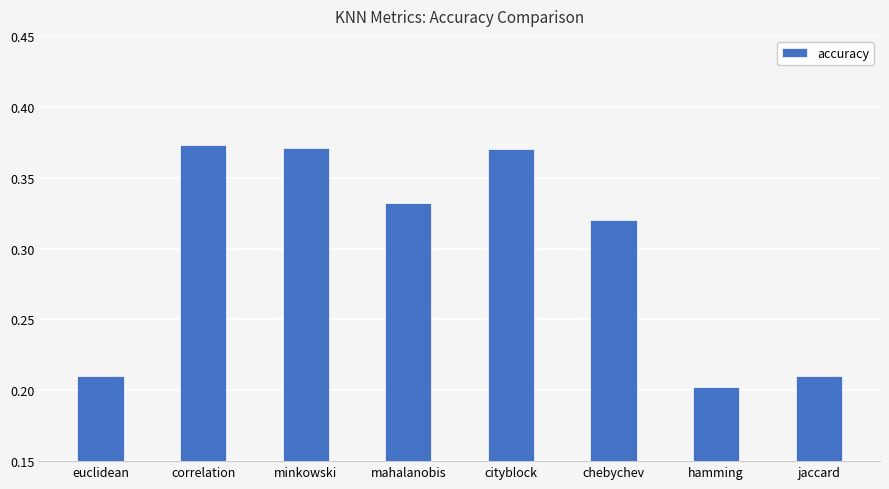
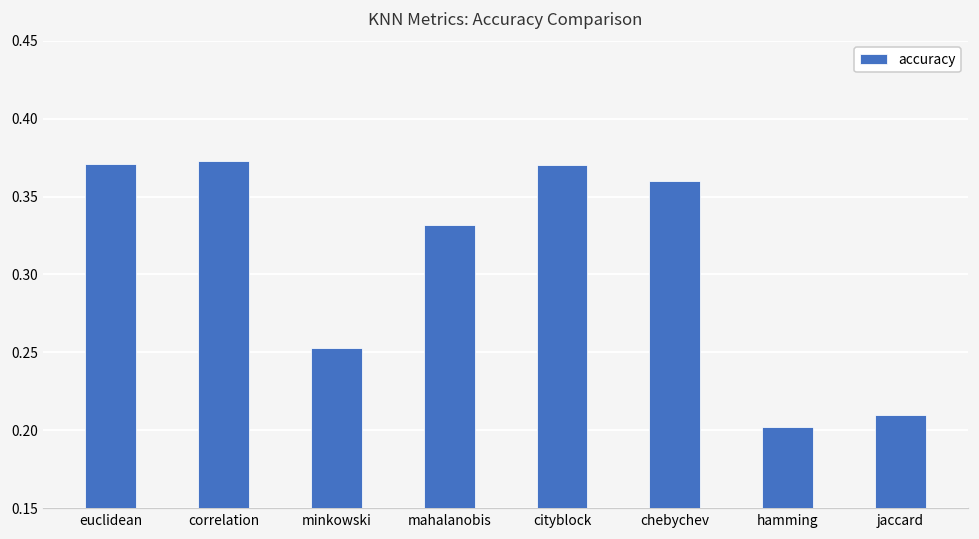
  {
-   "euclidean": 0.210,
+   "euclidean": 0.371,
    "correlation": 0.373,
-   "minkowski": 0.371,
+   "minkowski": 0.253,
    "mahalanobis": 0.332,
    "cityblock": 0.370,
-   "chebychev": 0.32,
+   "chebychev": 0.36,
    "hamming": 0.202,
    "jaccard": 0.210
  }
